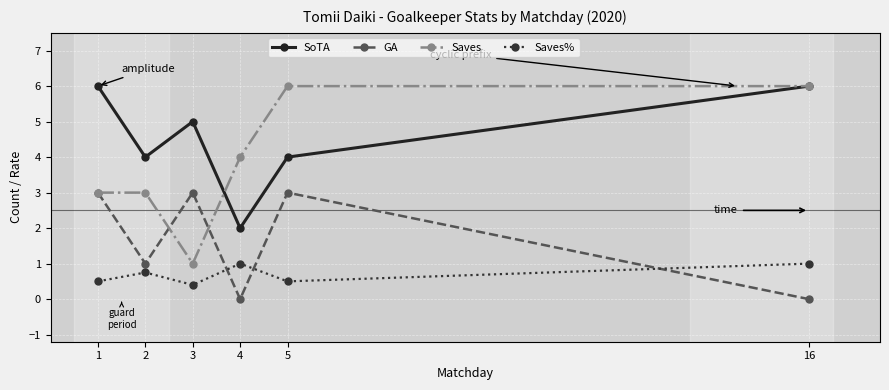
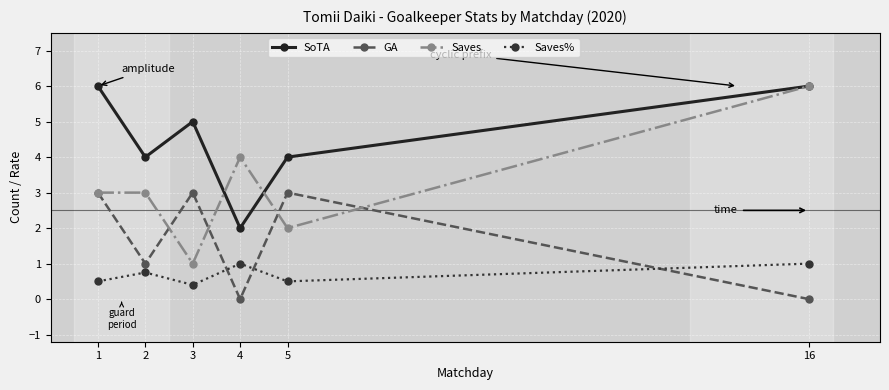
  {
    "Saves": {
      "2": 3,
      "3": 1,
      "4": 4,
-     "5": 6
+     "5": 2
    }
  }
